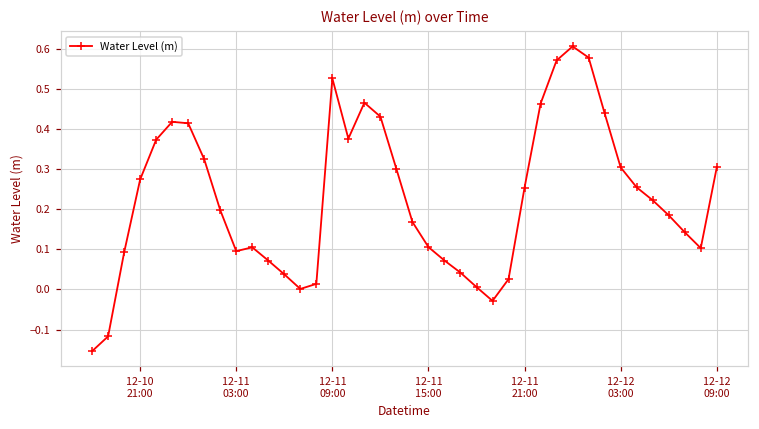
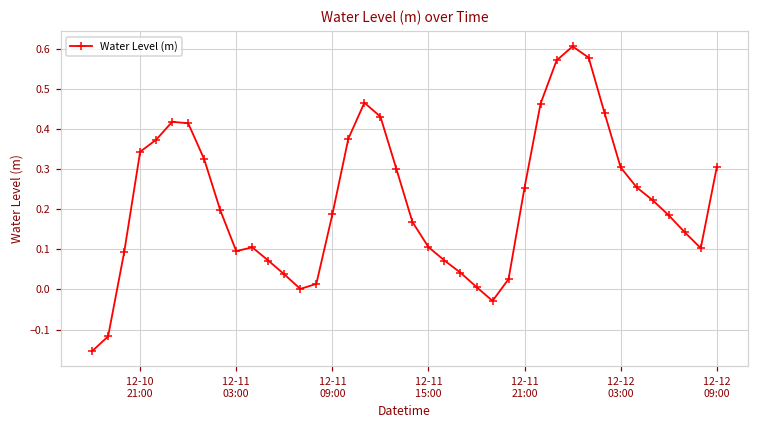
  {
-   "12-10 21:00": 0.27,
+   "12-10 21:00": 0.34,
    "12-11 03:00": 0.10,
-   "12-11 09:00": 0.53,
+   "12-11 09:00": 0.19,
    "12-11 15:00": 0.11,
    "12-11 21:00": 0.25,
    "12-12 03:00": 0.30,
    "12-12 09:00": 0.30
  }
